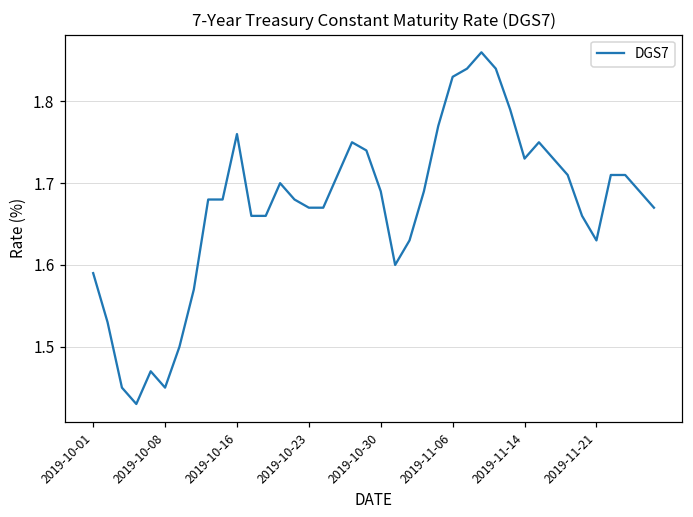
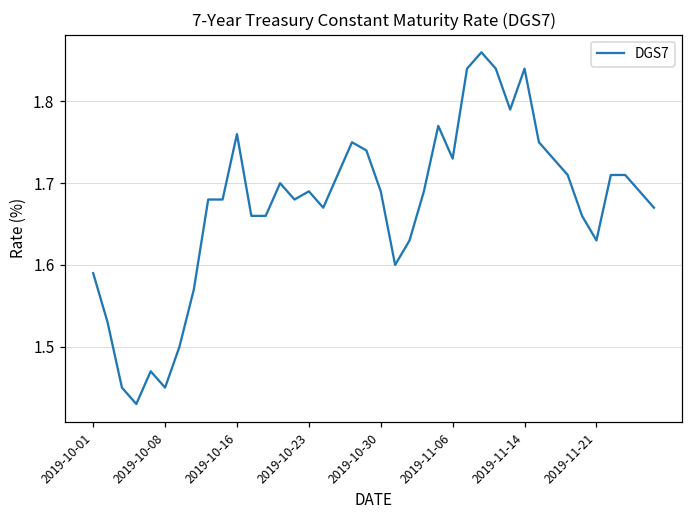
  {
    "2019-10-01": 1.59,
    "2019-10-08": 1.45,
    "2019-10-16": 1.76,
-   "2019-10-23": 1.67,
+   "2019-10-23": 1.69,
    "2019-10-30": 1.69,
-   "2019-11-06": 1.83,
-   "2019-11-14": 1.73,
+   "2019-11-06": 1.73,
+   "2019-11-14": 1.84,
    "2019-11-21": 1.63
  }
